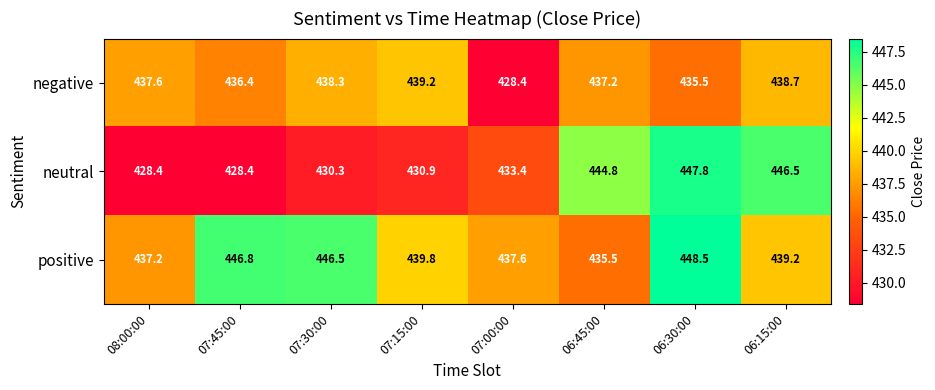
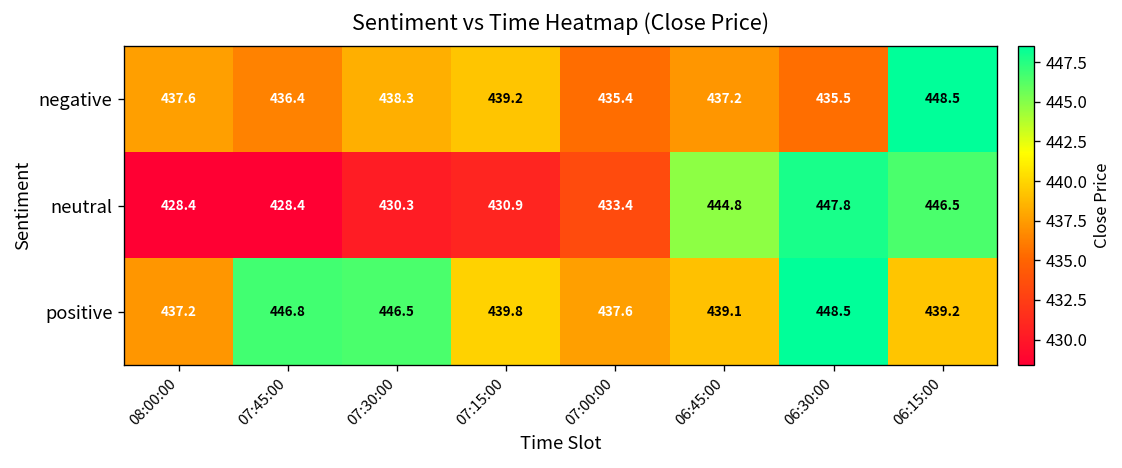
  {
    "negative": {
      "08:00:00": 437.6,
      "07:45:00": 436.4,
      "07:30:00": 438.3,
      "07:15:00": 439.2,
-     "07:00:00": 428.4,
+     "07:00:00": 435.4,
      "06:45:00": 437.2,
      "06:30:00": 435.5,
-     "06:15:00": 438.7
+     "06:15:00": 448.5
    },
    "neutral": {
      "08:00:00": 428.4,
      "07:45:00": 428.4,
      "07:30:00": 430.3,
      "07:15:00": 430.9,
      "07:00:00": 433.4,
      "06:45:00": 444.8,
      "06:30:00": 447.8,
      "06:15:00": 446.5
    },
    "positive": {
      "08:00:00": 437.2,
      "07:45:00": 446.8,
      "07:30:00": 446.5,
      "07:15:00": 439.8,
      "07:00:00": 437.6,
-     "06:45:00": 435.5,
+     "06:45:00": 439.1,
      "06:30:00": 448.5,
      "06:15:00": 439.2
    }
  }
